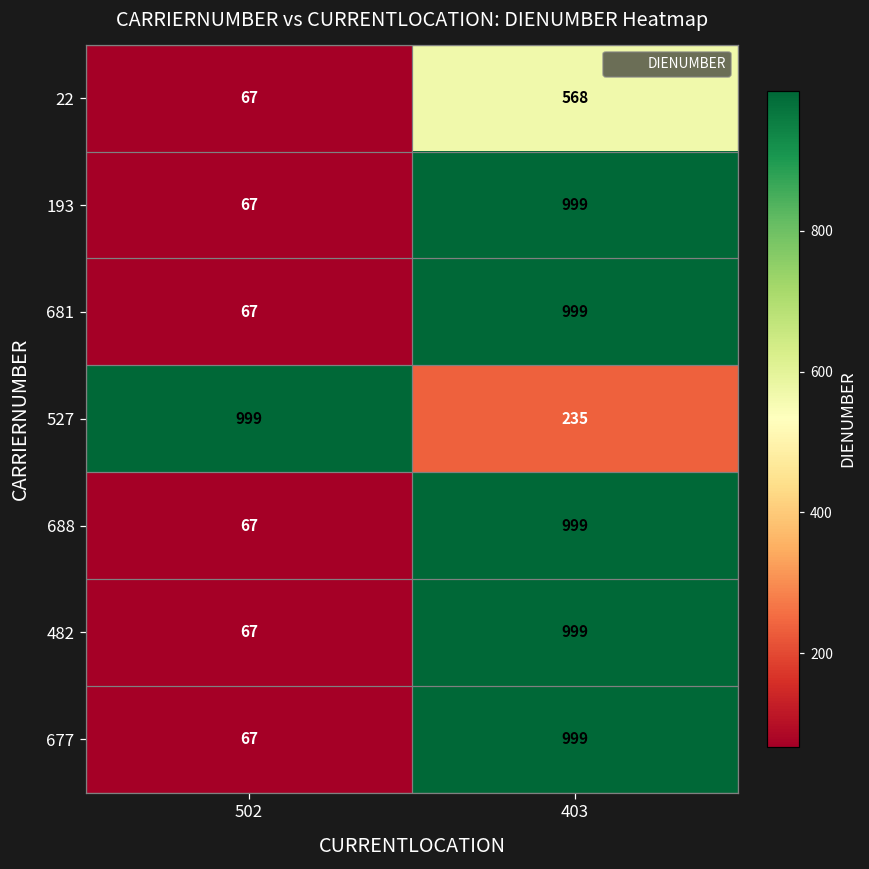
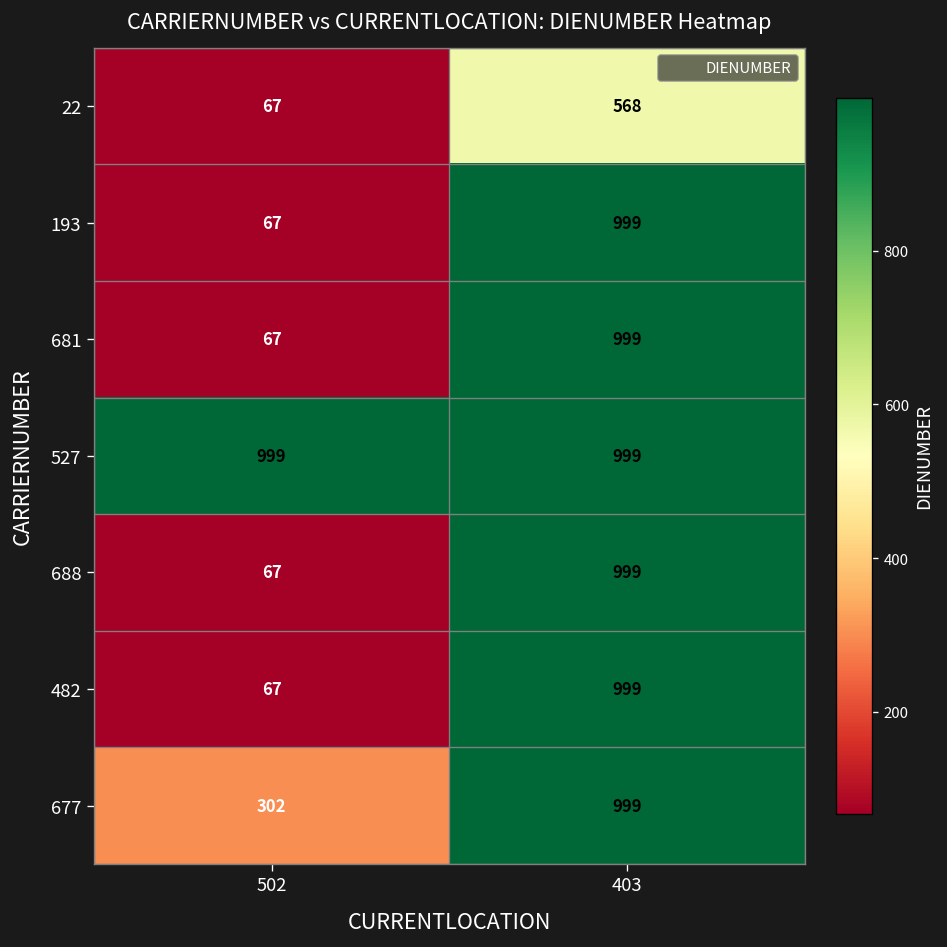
  {
    "22": {
      "502": 67,
      "403": 568
    },
    "193": {
      "502": 67,
      "403": 999
    },
    "681": {
      "502": 67,
      "403": 999
    },
    "527": {
      "502": 999,
-     "403": 235
+     "403": 999
    },
    "688": {
      "502": 67,
      "403": 999
    },
    "482": {
      "502": 67,
      "403": 999
    },
    "677": {
-     "502": 67,
+     "502": 302,
      "403": 999
    }
  }
